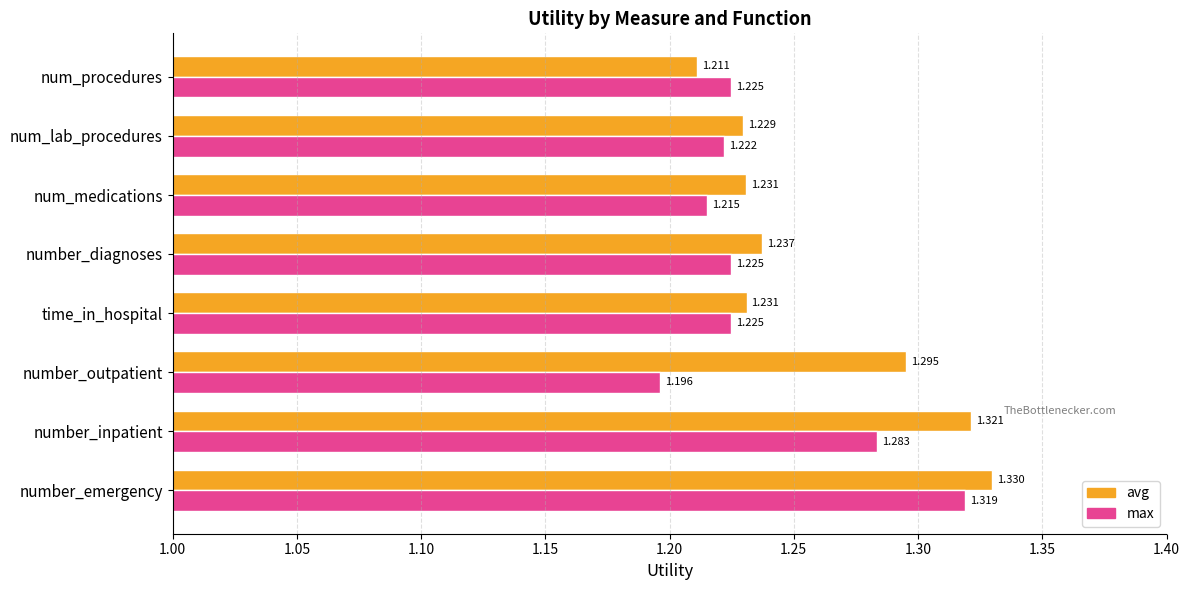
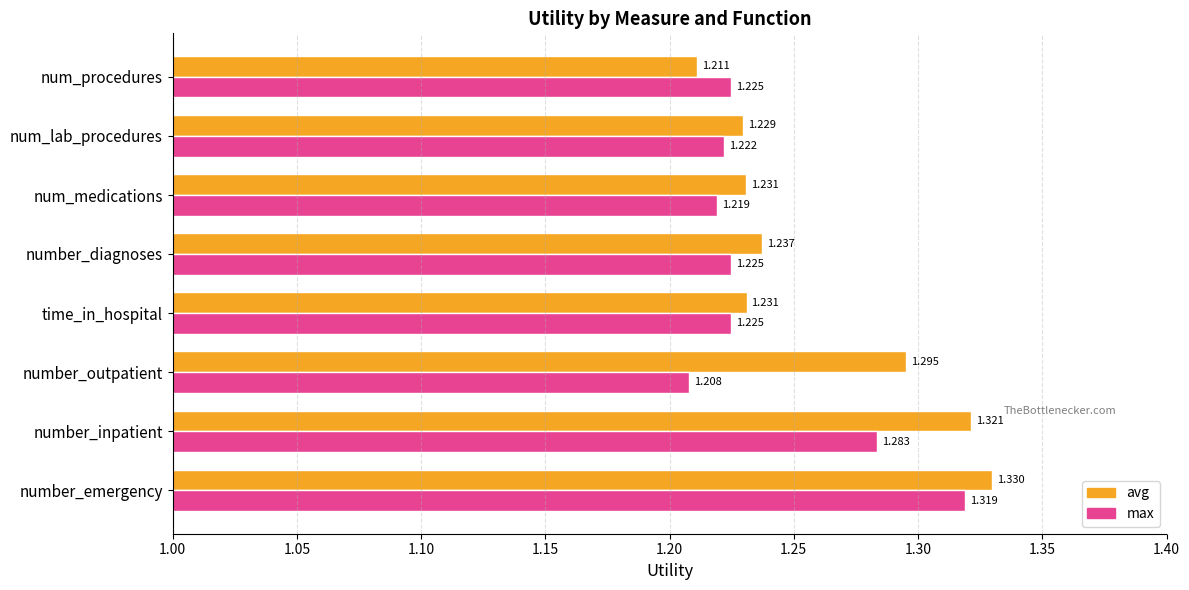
  {
    "avg": {
      "num_procedures": 1.211,
      "num_lab_procedures": 1.229,
      "num_medications": 1.231,
      "number_diagnoses": 1.237,
      "time_in_hospital": 1.231,
      "number_outpatient": 1.295,
      "number_inpatient": 1.321,
      "number_emergency": 1.330
    },
    "max": {
      "num_procedures": 1.225,
      "num_lab_procedures": 1.222,
-     "num_medications": 1.215,
+     "num_medications": 1.219,
      "number_diagnoses": 1.225,
      "time_in_hospital": 1.225,
-     "number_outpatient": 1.196,
+     "number_outpatient": 1.208,
      "number_inpatient": 1.283,
      "number_emergency": 1.319
    }
  }
